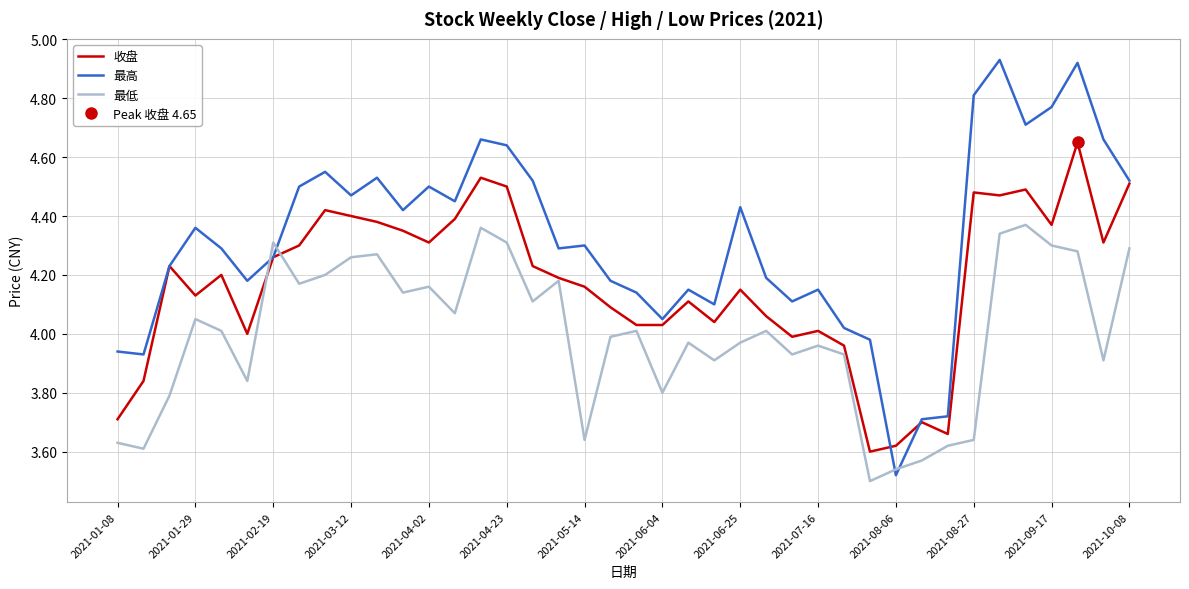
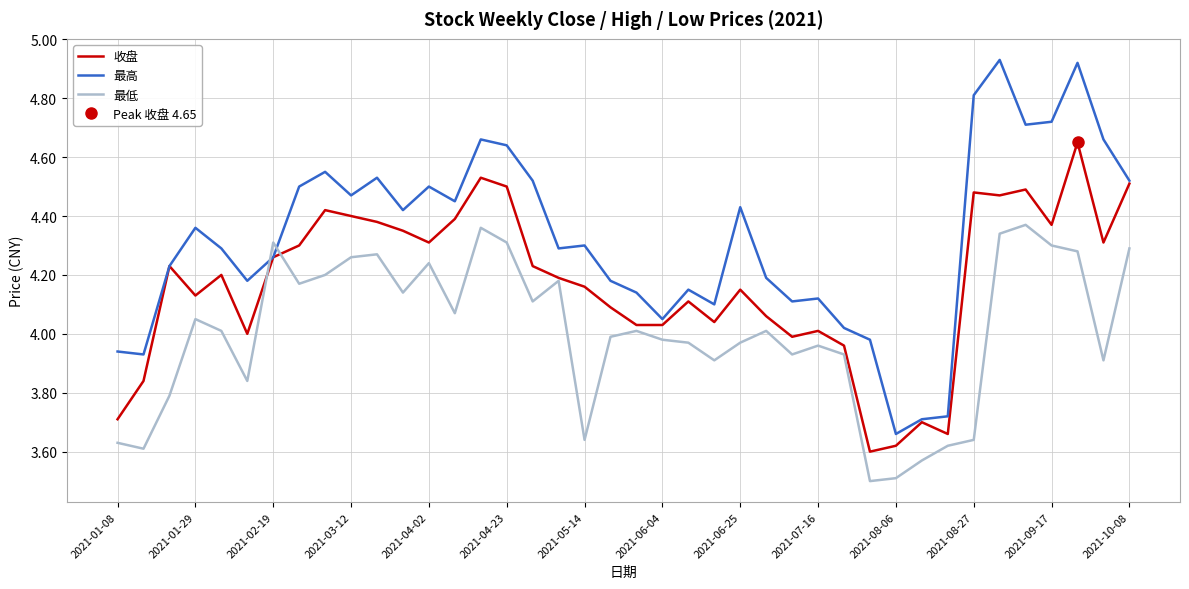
  {
    "最高": {
      "2021-01-08": 3.94,
      "2021-01-29": 4.36,
      "2021-03-12": 4.47,
      "2021-04-02": 4.50,
      "2021-04-23": 4.64,
      "2021-05-14": 4.30,
      "2021-06-04": 4.05,
      "2021-06-25": 4.43,
-     "2021-07-16": 4.15,
-     "2021-08-06": 3.52,
+     "2021-07-16": 4.12,
+     "2021-08-06": 3.66,
      "2021-08-27": 4.81,
-     "2021-09-17": 4.77,
+     "2021-09-17": 4.72,
      "2021-10-08": 4.52
    },
    "最低": {
      "2021-01-08": 3.63,
      "2021-01-29": 4.05,
      "2021-02-19": 4.31,
      "2021-03-12": 4.26,
-     "2021-04-02": 4.16,
+     "2021-04-02": 4.24,
      "2021-04-23": 4.31,
      "2021-05-14": 3.64,
-     "2021-06-04": 3.80,
+     "2021-06-04": 3.98,
      "2021-06-25": 3.97,
      "2021-07-16": 3.96,
-     "2021-08-06": 3.54,
+     "2021-08-06": 3.51,
      "2021-08-27": 3.64,
      "2021-09-17": 4.30,
      "2021-10-08": 4.29
    }
  }
